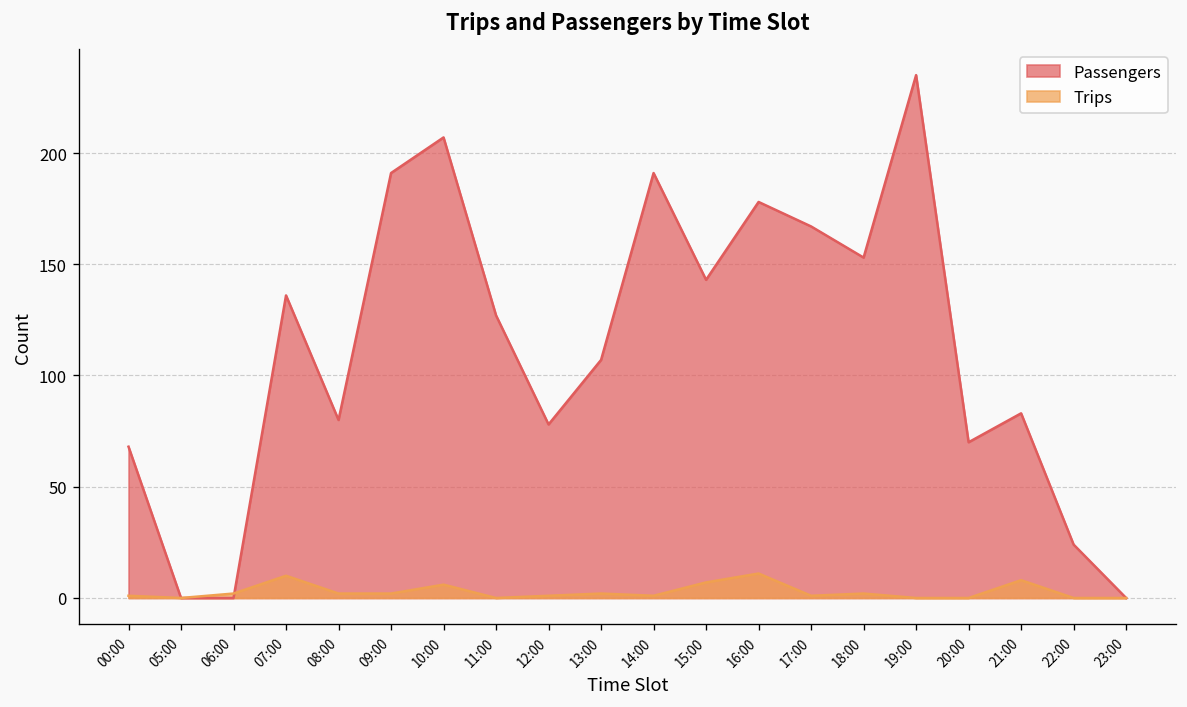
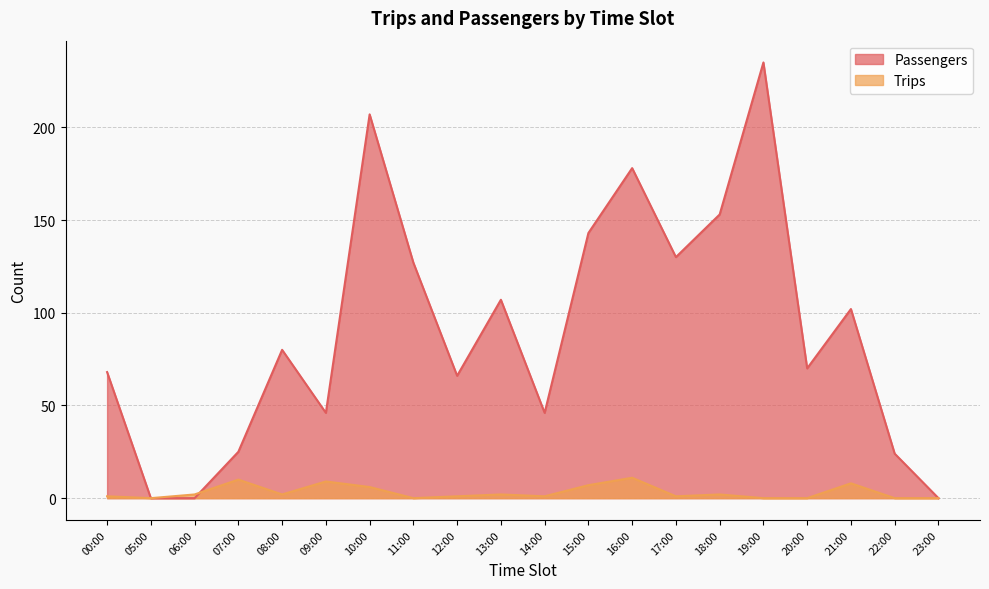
  {
    "Passengers": {
      "00:00": 68,
      "06:00": 0,
-     "07:00": 136,
+     "07:00": 25,
      "08:00": 80,
-     "09:00": 191,
+     "09:00": 46,
      "10:00": 207,
      "11:00": 127,
-     "12:00": 78,
+     "12:00": 66,
      "13:00": 107,
-     "14:00": 191,
+     "14:00": 46,
      "15:00": 143,
      "16:00": 178,
-     "17:00": 167,
+     "17:00": 130,
      "18:00": 153,
      "19:00": 235,
      "20:00": 70,
-     "21:00": 83,
+     "21:00": 102,
      "22:00": 24
    },
    "Trips": {
      "00:00": 1,
      "06:00": 2,
      "07:00": 10,
      "08:00": 2,
-     "09:00": 2,
+     "09:00": 9,
      "10:00": 6,
      "11:00": 0,
      "12:00": 1,
      "13:00": 2,
      "14:00": 1,
      "15:00": 7,
      "16:00": 11,
      "17:00": 1,
      "18:00": 2,
      "19:00": 0,
      "20:00": 0,
      "21:00": 8,
      "22:00": 0
    }
  }
